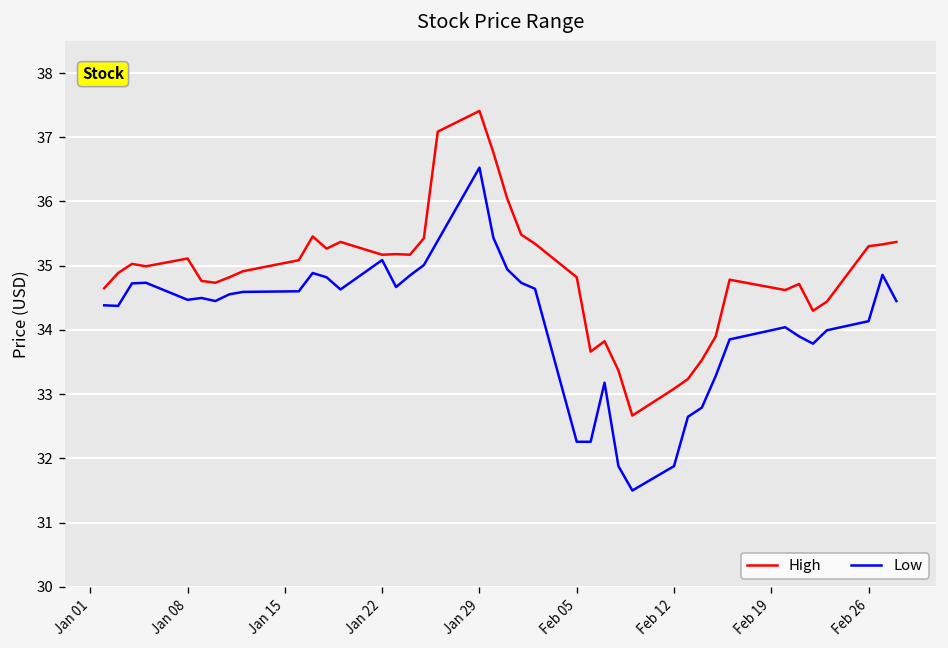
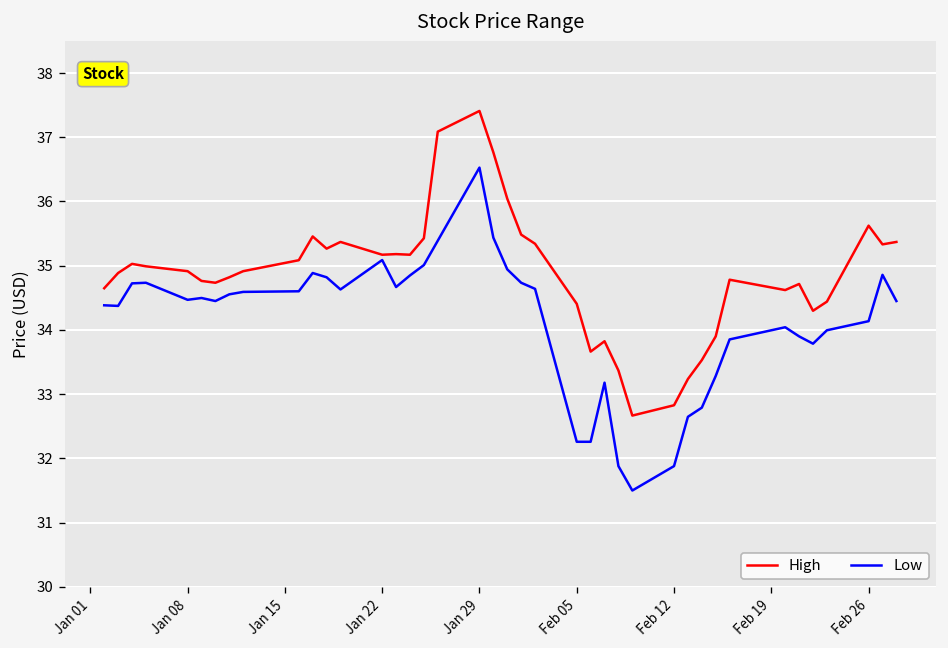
  {
    "High": {
-     "Jan 08": 35.1,
+     "Jan 08": 34.9,
      "Jan 22": 35.2,
      "Jan 29": 37.4,
-     "Feb 05": 34.8,
-     "Feb 12": 33.1,
-     "Feb 26": 35.3
+     "Feb 05": 34.4,
+     "Feb 12": 32.8,
+     "Feb 26": 35.6
    },
    "Low": {
      "Jan 08": 34.5,
      "Jan 22": 35.1,
      "Jan 29": 36.5,
      "Feb 05": 32.3,
      "Feb 12": 31.9,
      "Feb 26": 34.1
    }
  }
